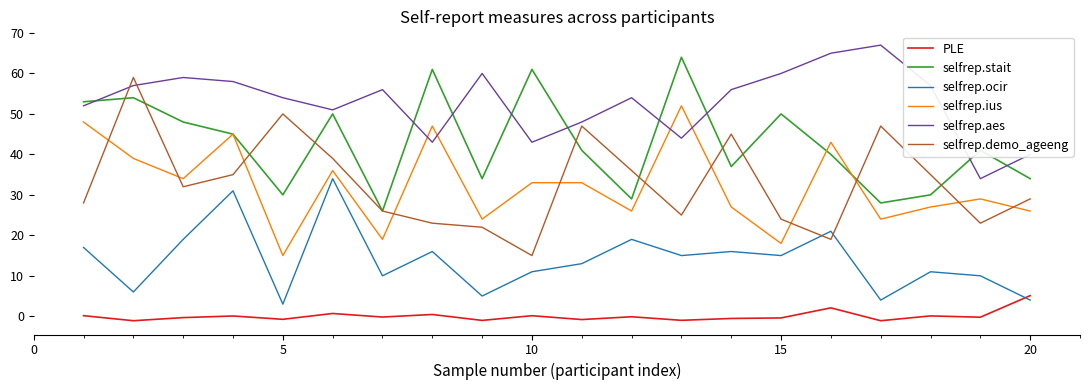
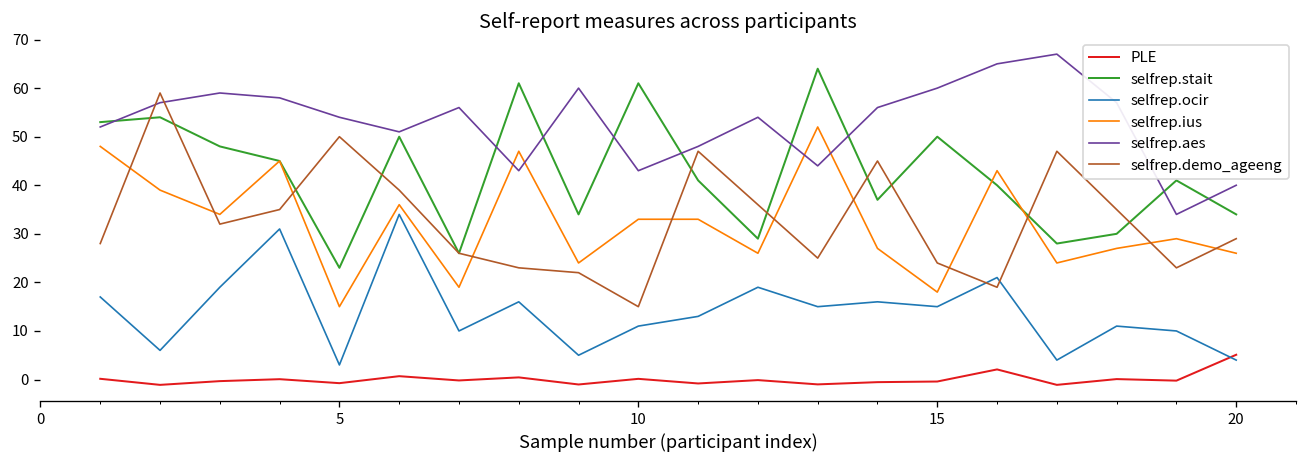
  {
    "PLE": {
      "5": -1,
      "10": 0,
      "15": 0,
      "20": 5
    },
    "selfrep.stait": {
-     "5": 30,
+     "5": 23,
      "10": 61,
      "15": 50,
      "20": 34
    },
    "selfrep.ocir": {
      "5": 3,
      "10": 11,
      "15": 15,
      "20": 4
    },
    "selfrep.ius": {
      "5": 15,
      "10": 33,
      "15": 18,
      "20": 26
    },
    "selfrep.aes": {
      "5": 54,
      "10": 43,
      "15": 60
    },
    "selfrep.demo_ageeng": {
      "5": 50,
      "10": 15,
      "15": 24,
      "20": 29
    }
  }
